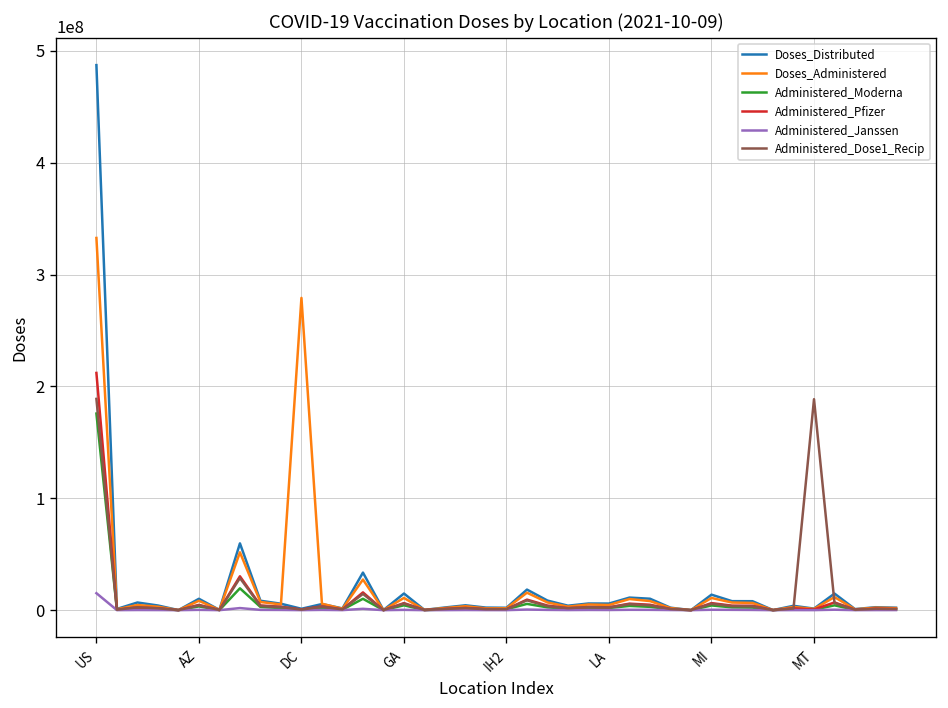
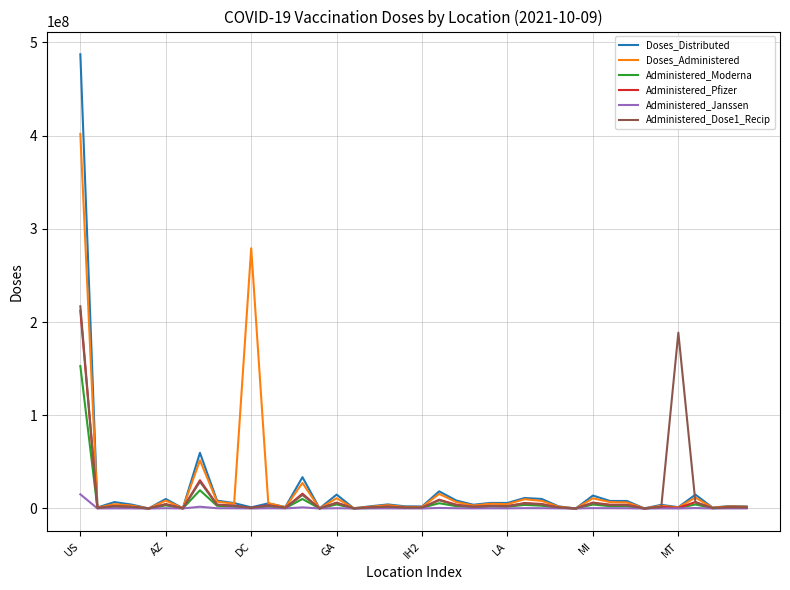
  {
    "Doses_Distributed": {
      "US": 490000000,
      "GA": 10000000,
      "MI": 10000000
    },
    "Doses_Administered": {
-     "US": 330000000,
+     "US": 400000000,
      "DC": 280000000,
      "GA": 10000000,
      "MI": 10000000
    },
    "Administered_Moderna": {
-     "US": 180000000
+     "US": 150000000
    },
    "Administered_Pfizer": {
      "US": 210000000
    },
    "Administered_Janssen": {
      "US": 20000000,
      "AZ": 0,
      "GA": 0,
      "MI": 0
    },
    "Administered_Dose1_Recip": {
-     "US": 190000000,
+     "US": 220000000,
      "MT": 190000000
    }
  }
